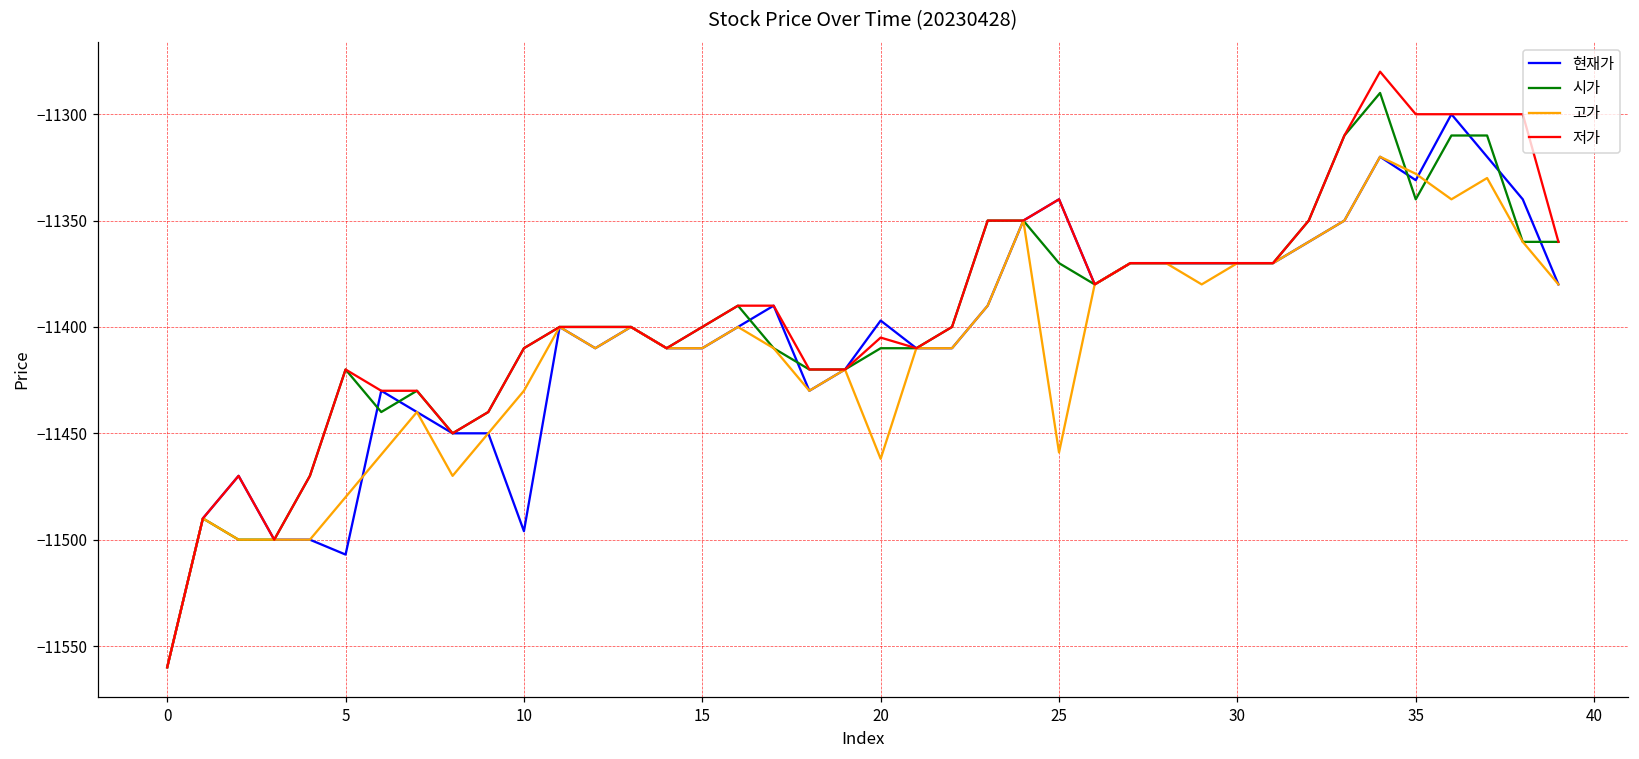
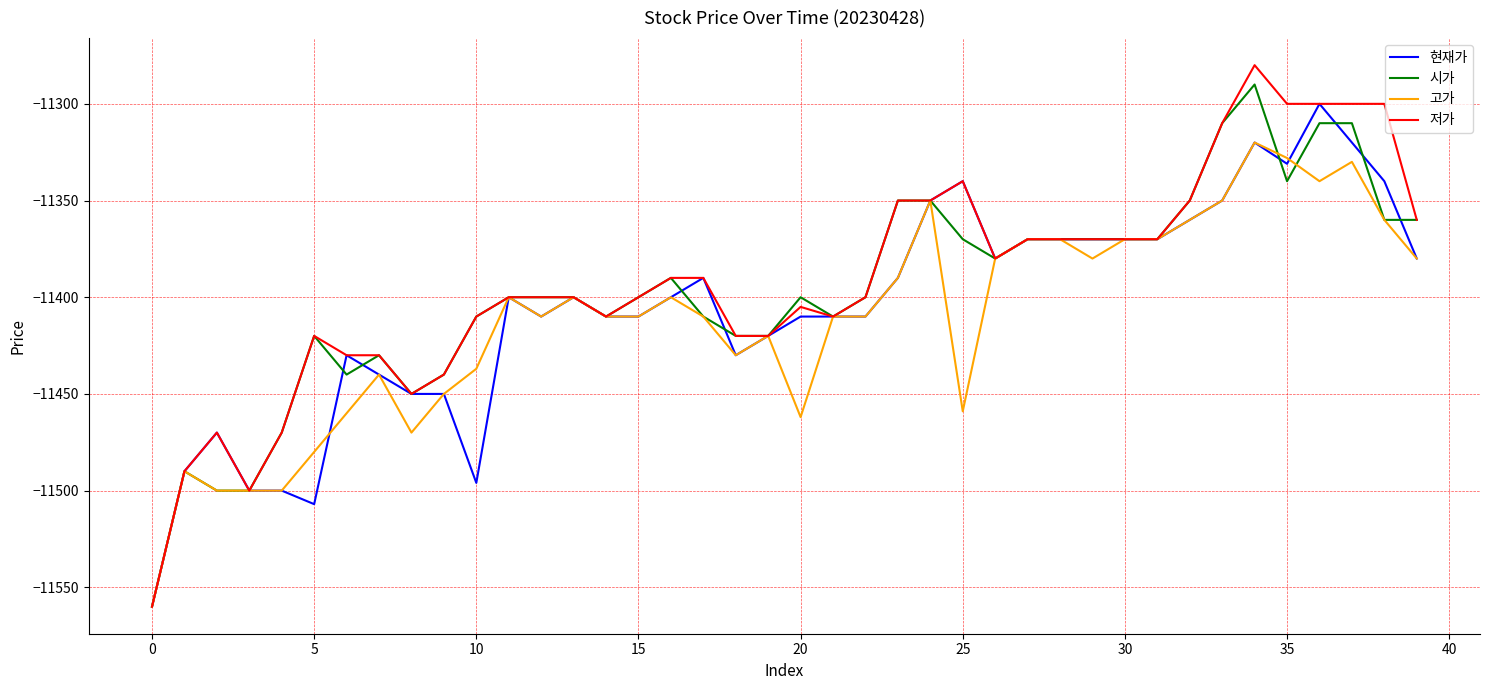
  {
    "현재가": {
      "5": -11507,
      "10": -11496,
-     "20": -11397,
+     "20": -11410,
      "35": -11331
    },
    "시가": {
-     "20": -11410,
+     "20": -11400,
      "25": -11370,
      "35": -11340
    },
    "고가": {
      "5": -11480,
-     "10": -11430,
+     "10": -11437,
      "20": -11462,
      "25": -11459,
      "35": -11328
    },
    "저가": {
      "20": -11405,
      "35": -11300
    }
  }
